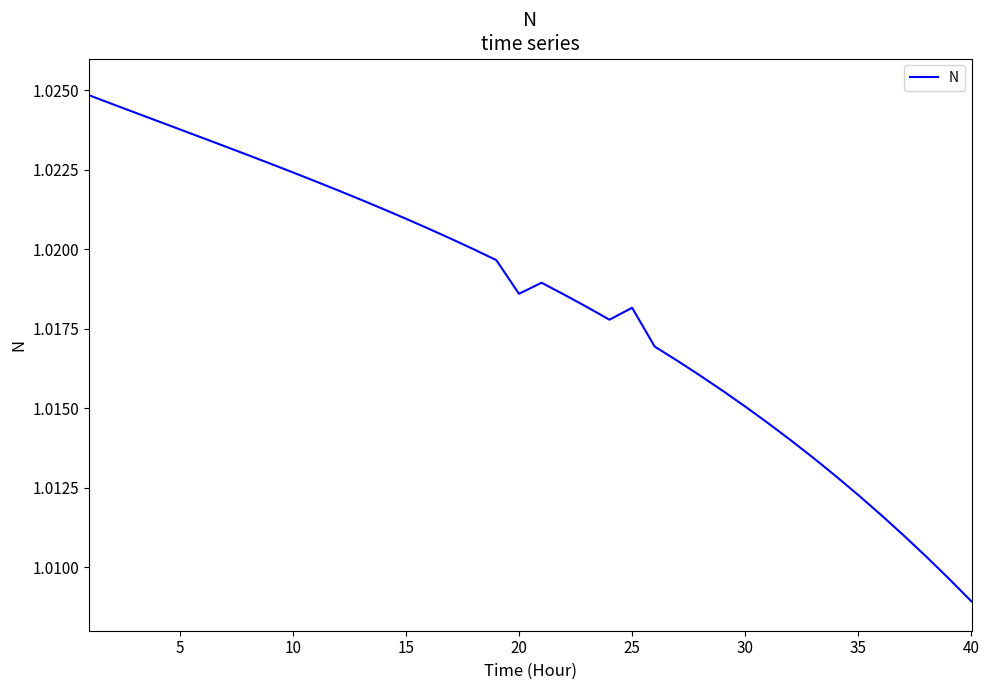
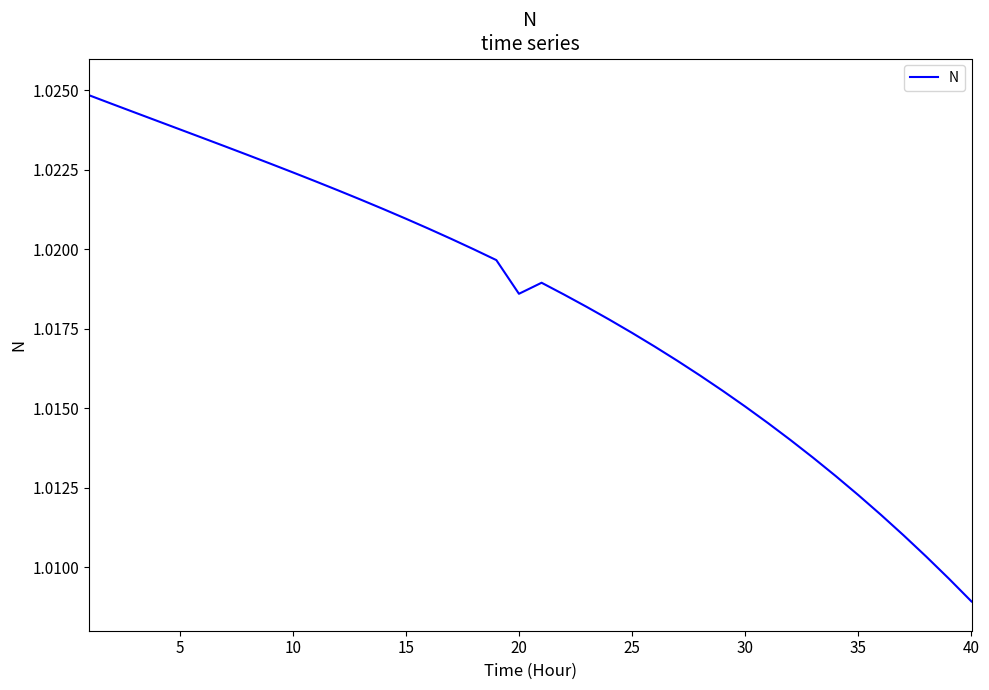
  {
    "5": 1.0238,
    "10": 1.0224,
    "15": 1.0210,
    "20": 1.0186,
-   "25": 1.0182,
+   "25": 1.0174,
    "30": 1.0151,
    "35": 1.0123,
    "40": 1.0089
  }
